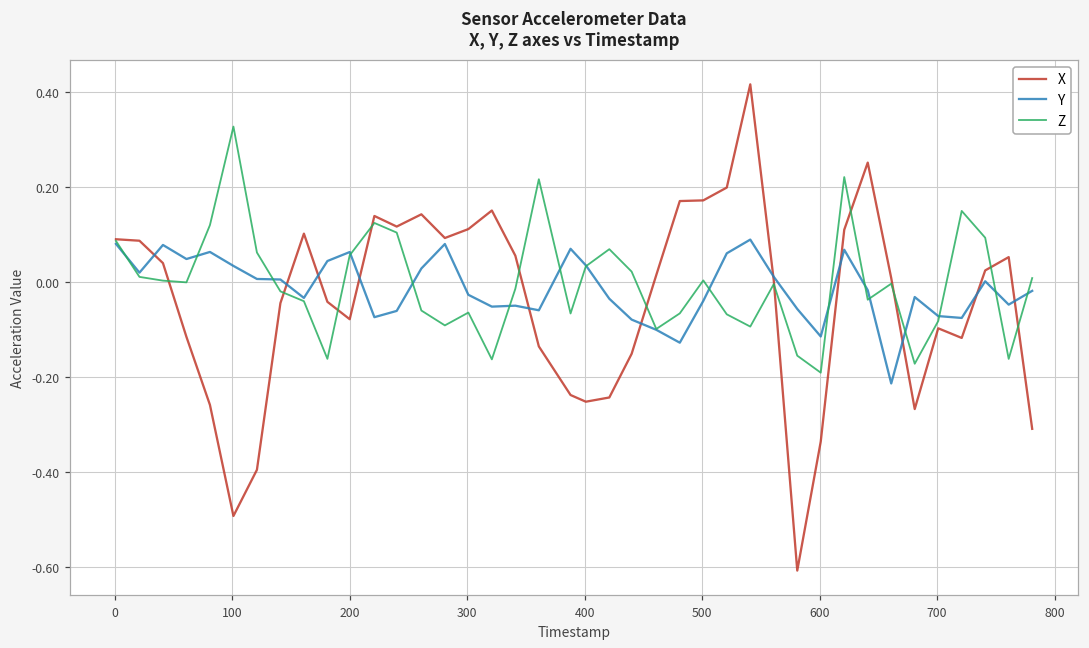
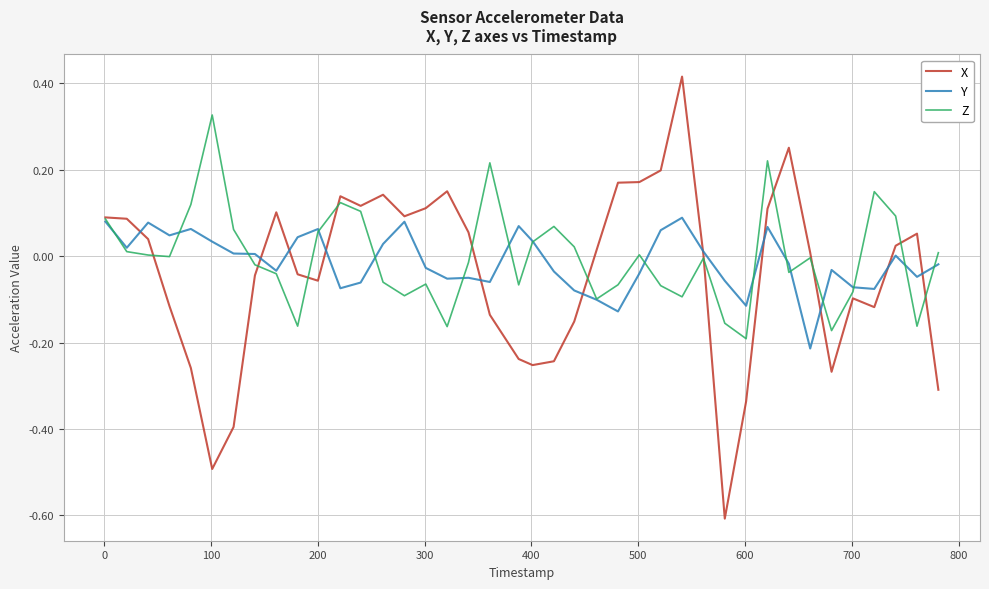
  {
    "X": {
-     "200": -0.08
+     "200": -0.06
    },
    "Y": {
      "200": 0.06
    },
    "Z": {
      "200": 0.06
    }
  }
